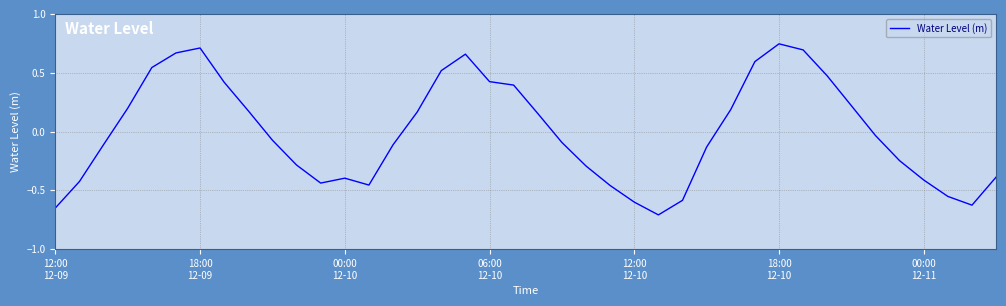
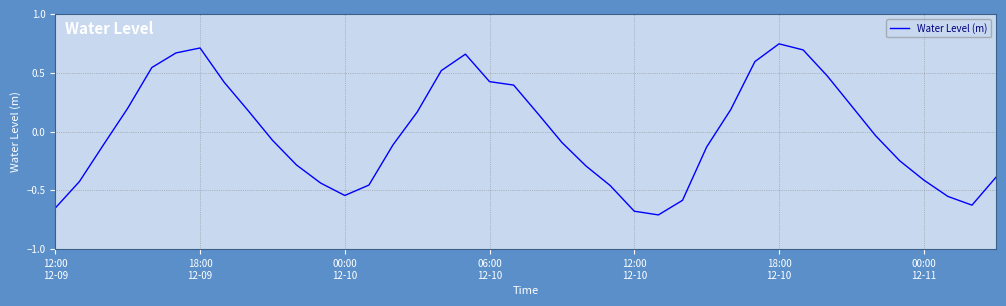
  {
    "12:00 12-09": -0.65,
    "18:00 12-09": 0.71,
-   "00:00 12-10": -0.40,
+   "00:00 12-10": -0.54,
    "06:00 12-10": 0.42,
-   "12:00 12-10": -0.60,
+   "12:00 12-10": -0.68,
    "18:00 12-10": 0.75,
    "00:00 12-11": -0.41
  }
